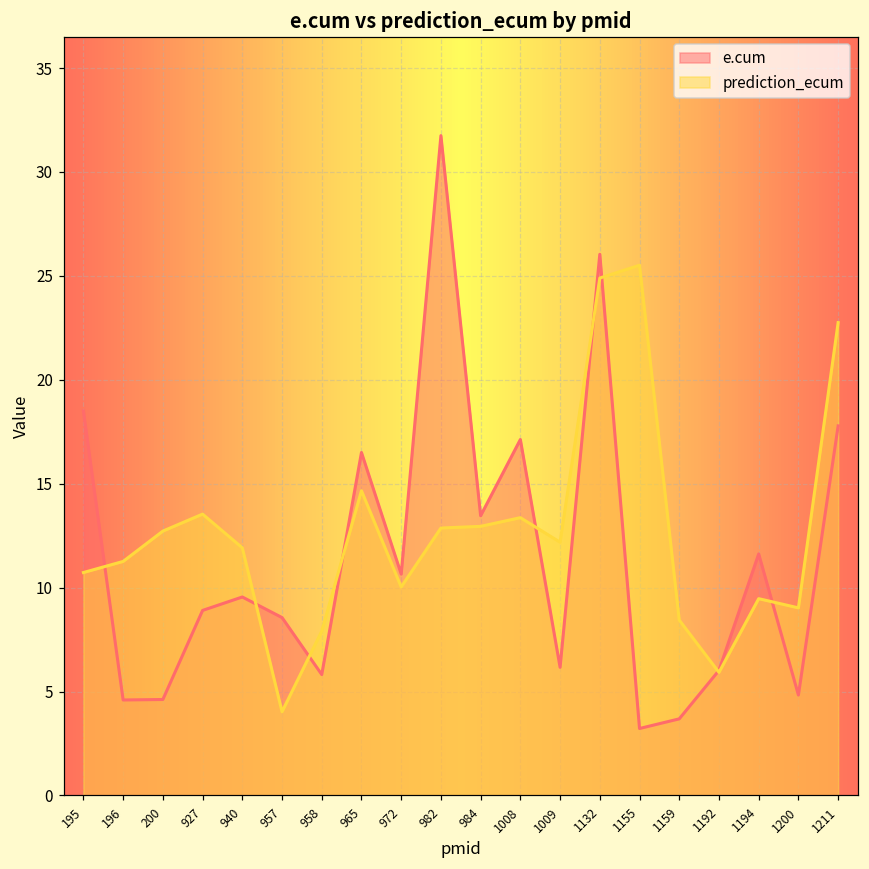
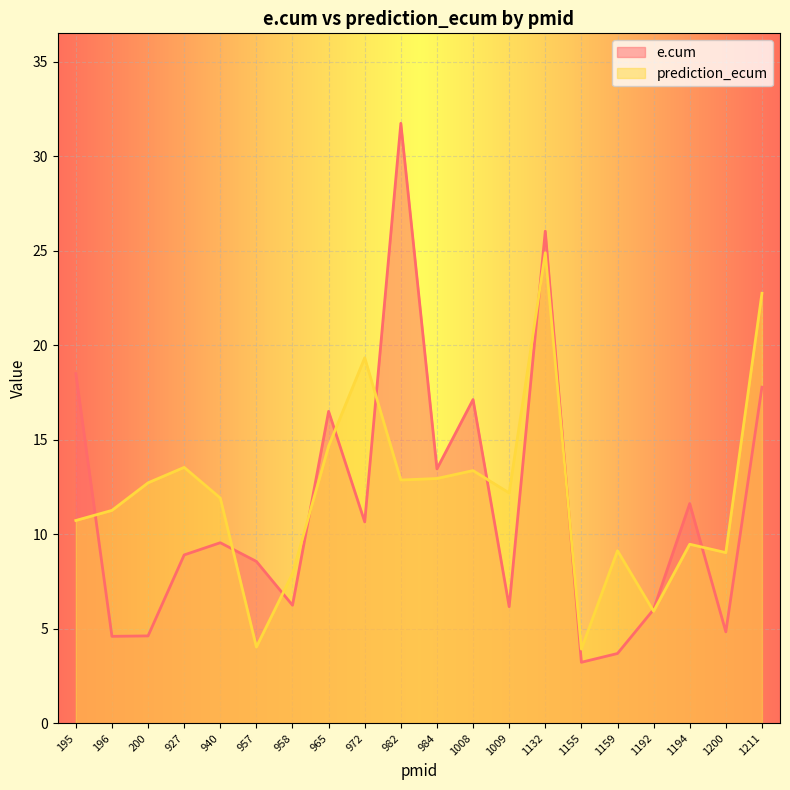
  {
    "e.cum": {
      "195": 18.5,
      "196": 4.6,
      "200": 4.6,
      "927": 8.9,
      "940": 9.5,
      "957": 8.6,
-     "958": 5.8,
+     "958": 6.2,
      "965": 16.5,
      "972": 10.7,
      "982": 31.7,
      "984": 13.5,
      "1008": 17.1,
      "1009": 6.2,
      "1132": 26.0,
      "1155": 3.2,
      "1159": 3.7,
      "1194": 11.6,
      "1200": 4.8,
      "1211": 17.8
    },
    "prediction_ecum": {
      "195": 10.7,
      "196": 11.3,
      "200": 12.7,
      "927": 13.5,
      "940": 11.9,
      "957": 4.0,
      "958": 7.9,
      "965": 14.7,
-     "972": 10.0,
+     "972": 19.3,
      "982": 12.9,
      "984": 12.9,
      "1008": 13.4,
      "1009": 12.2,
      "1132": 24.9,
-     "1155": 25.5,
-     "1159": 8.4,
+     "1155": 3.9,
+     "1159": 9.1,
      "1194": 9.5,
      "1200": 9.0,
      "1211": 22.8
    }
  }
